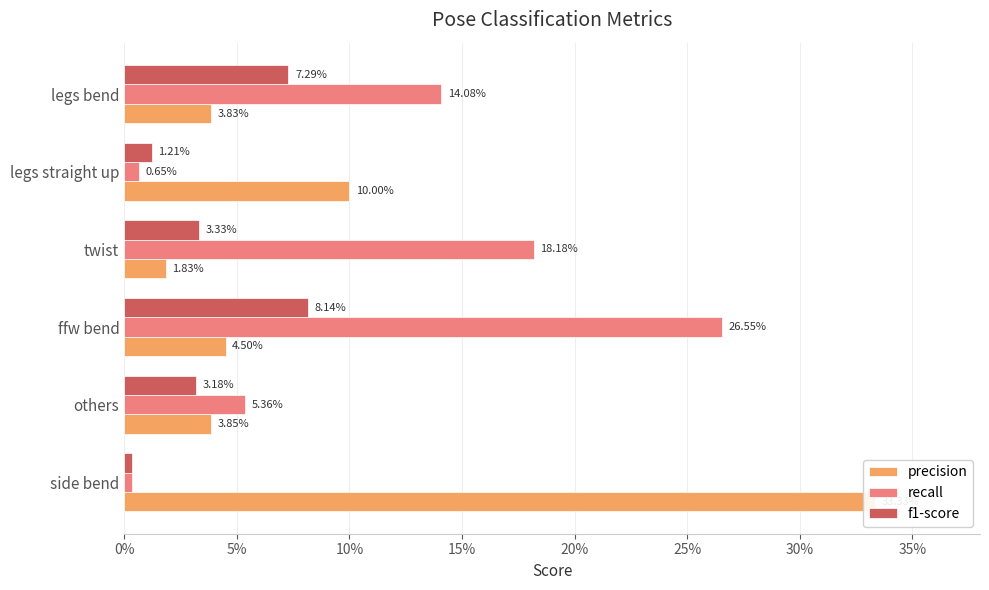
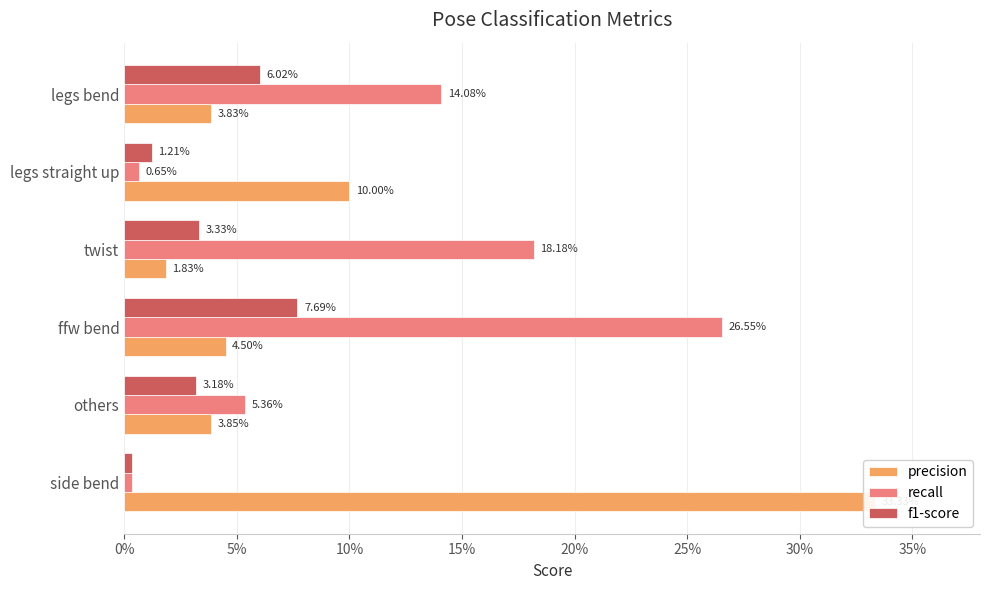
  {
    "f1-score": {
-     "legs bend": "7.29%",
+     "legs bend": "6.02%",
      "legs straight up": "1.21%",
      "twist": "3.33%",
-     "ffw bend": "8.14%",
+     "ffw bend": "7.69%",
      "others": "3.18%"
    }
  }
